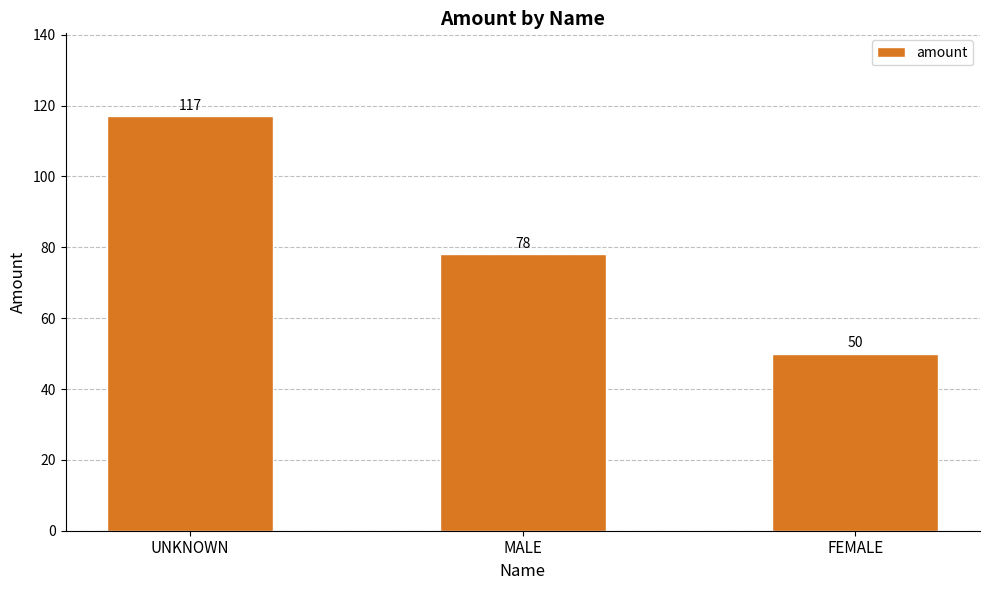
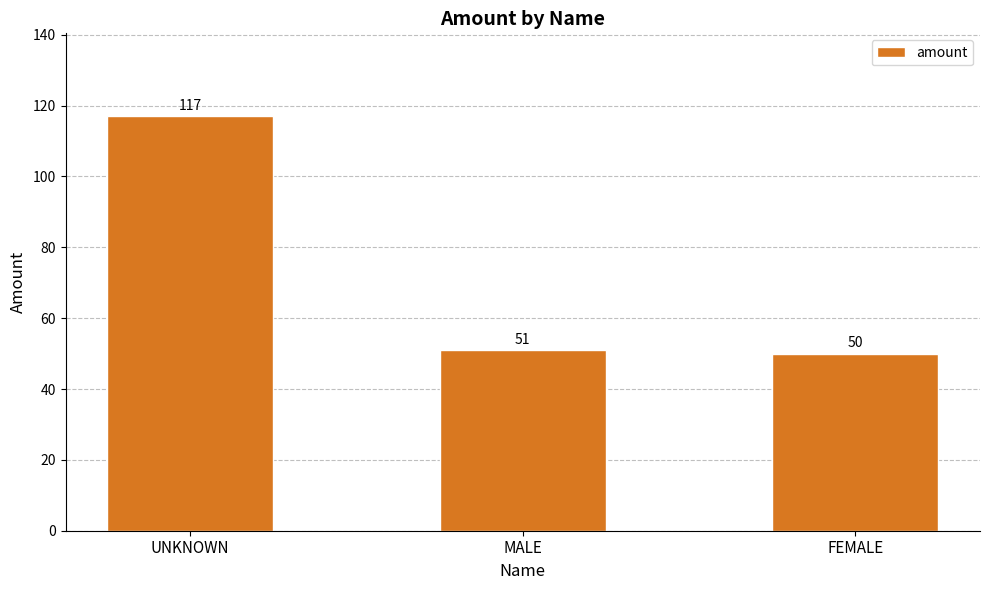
  {
    "UNKNOWN": 117,
-   "MALE": 78,
+   "MALE": 51,
    "FEMALE": 50
  }
